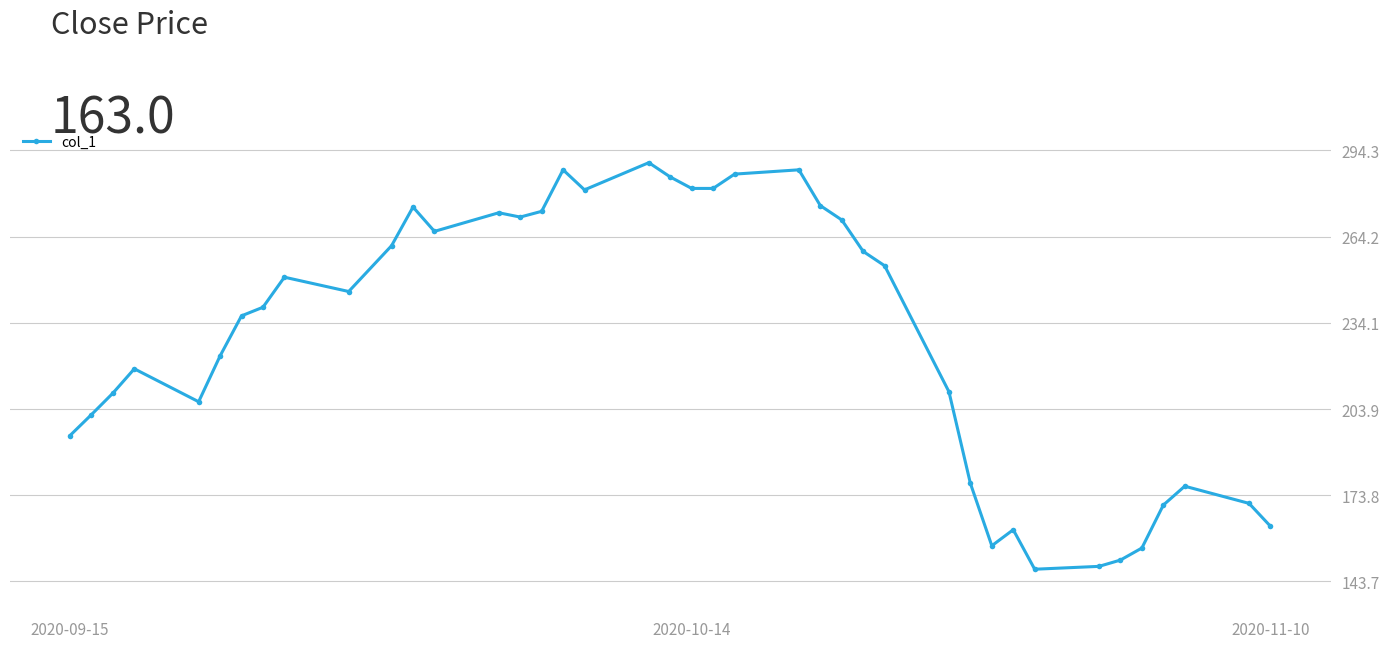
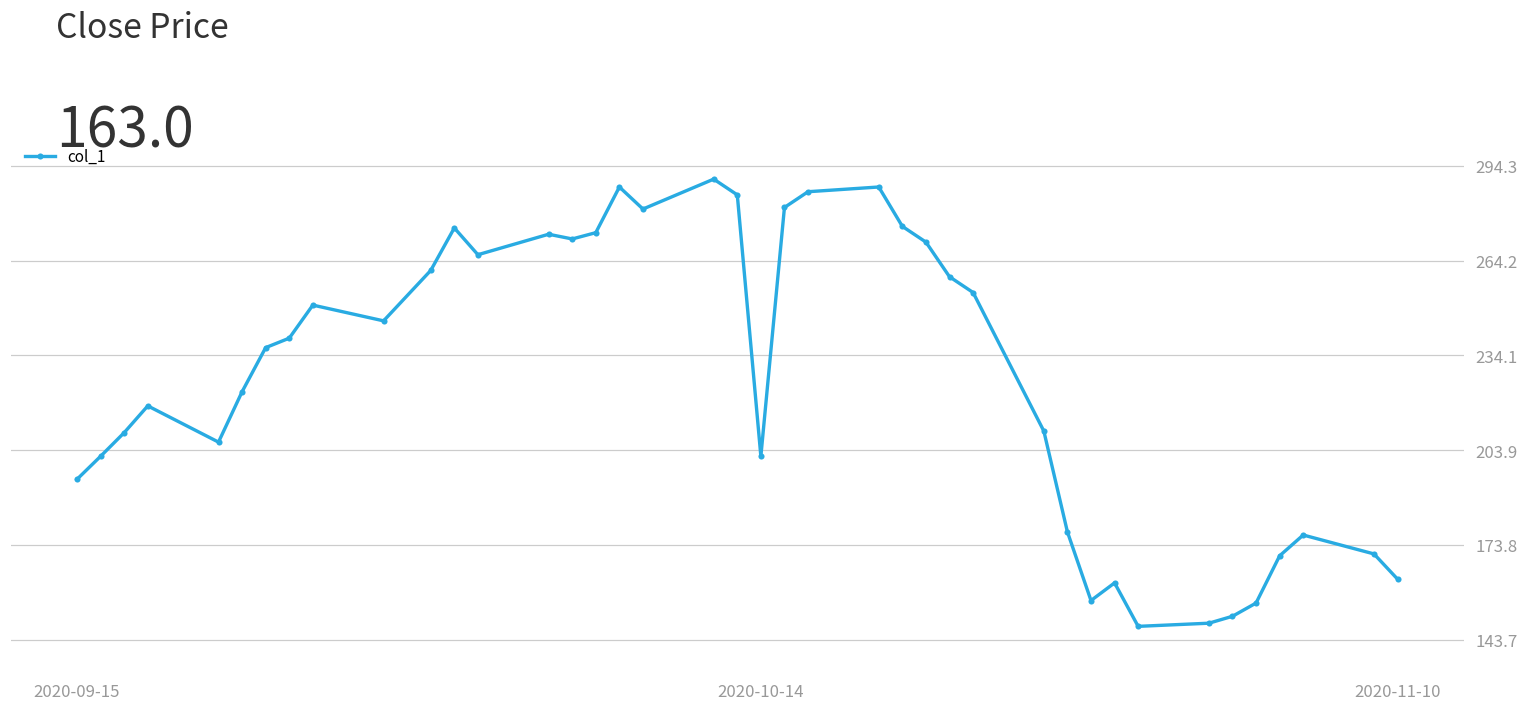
  {
    "2020-09-15": 195,
-   "2020-10-14": 281,
+   "2020-10-14": 202,
    "2020-11-10": 163
  }
